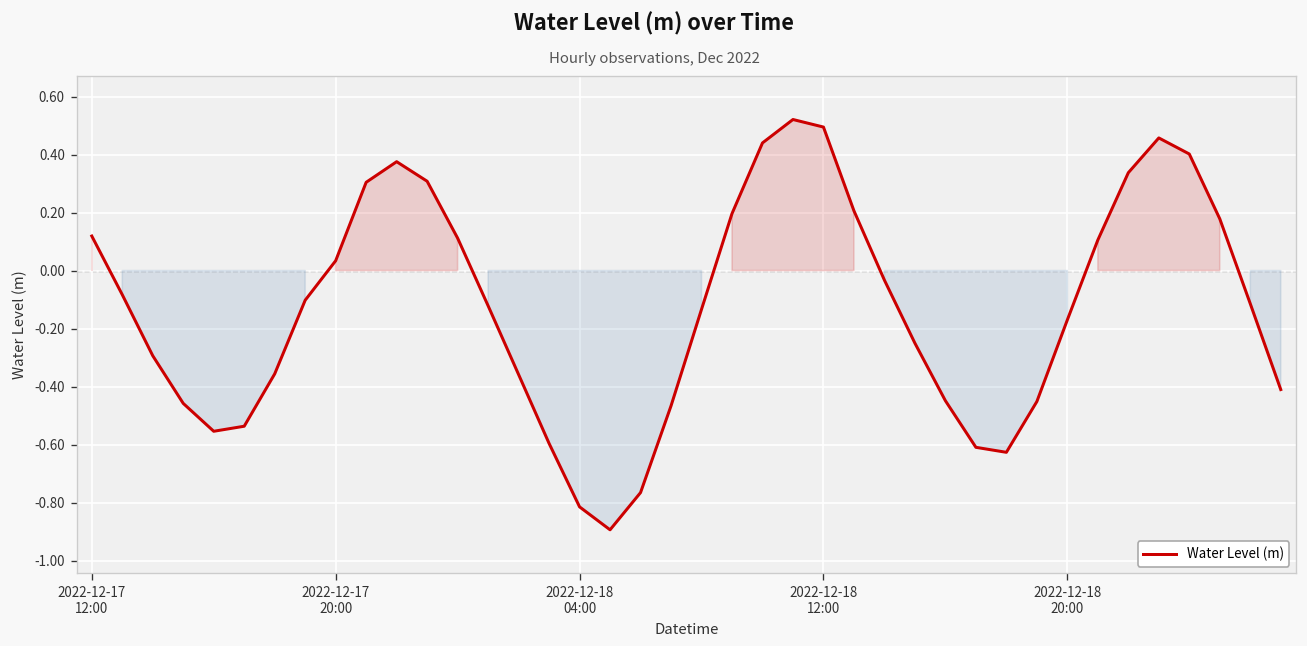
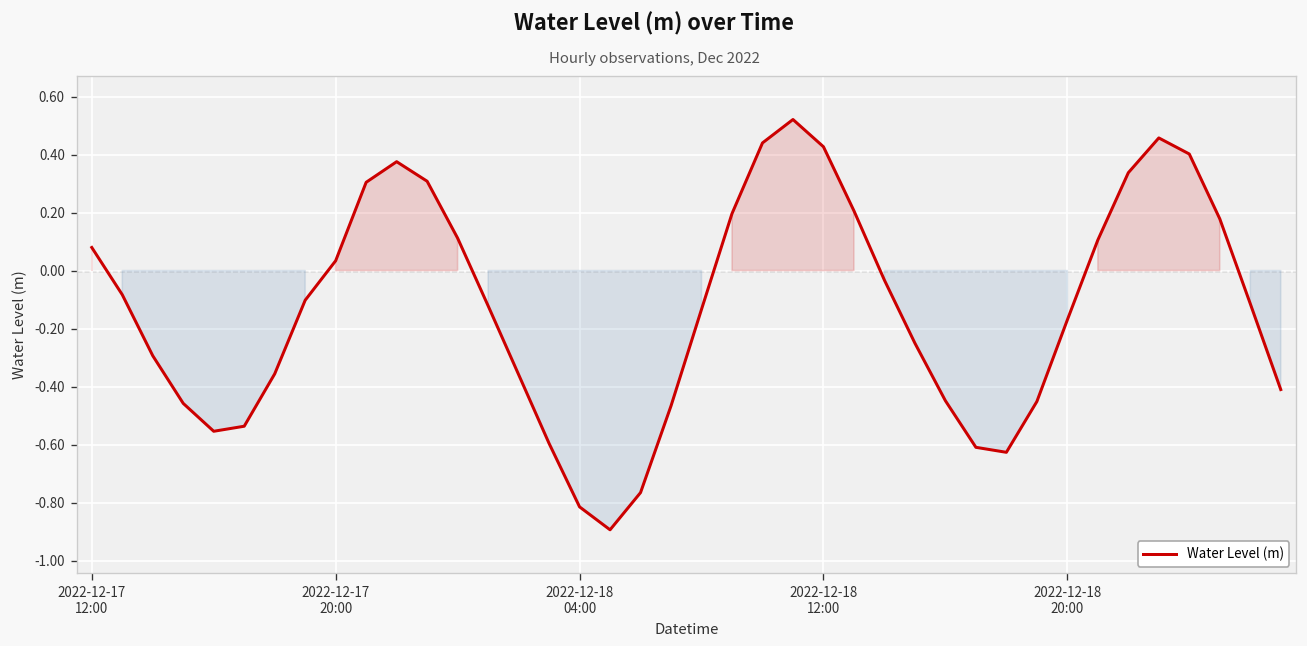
  {
-   "2022-12-17 12:00": 0.12,
+   "2022-12-17 12:00": 0.08,
    "2022-12-17 20:00": 0.03,
    "2022-12-18 04:00": -0.81,
-   "2022-12-18 12:00": 0.49,
+   "2022-12-18 12:00": 0.43,
    "2022-12-18 20:00": -0.17
  }
